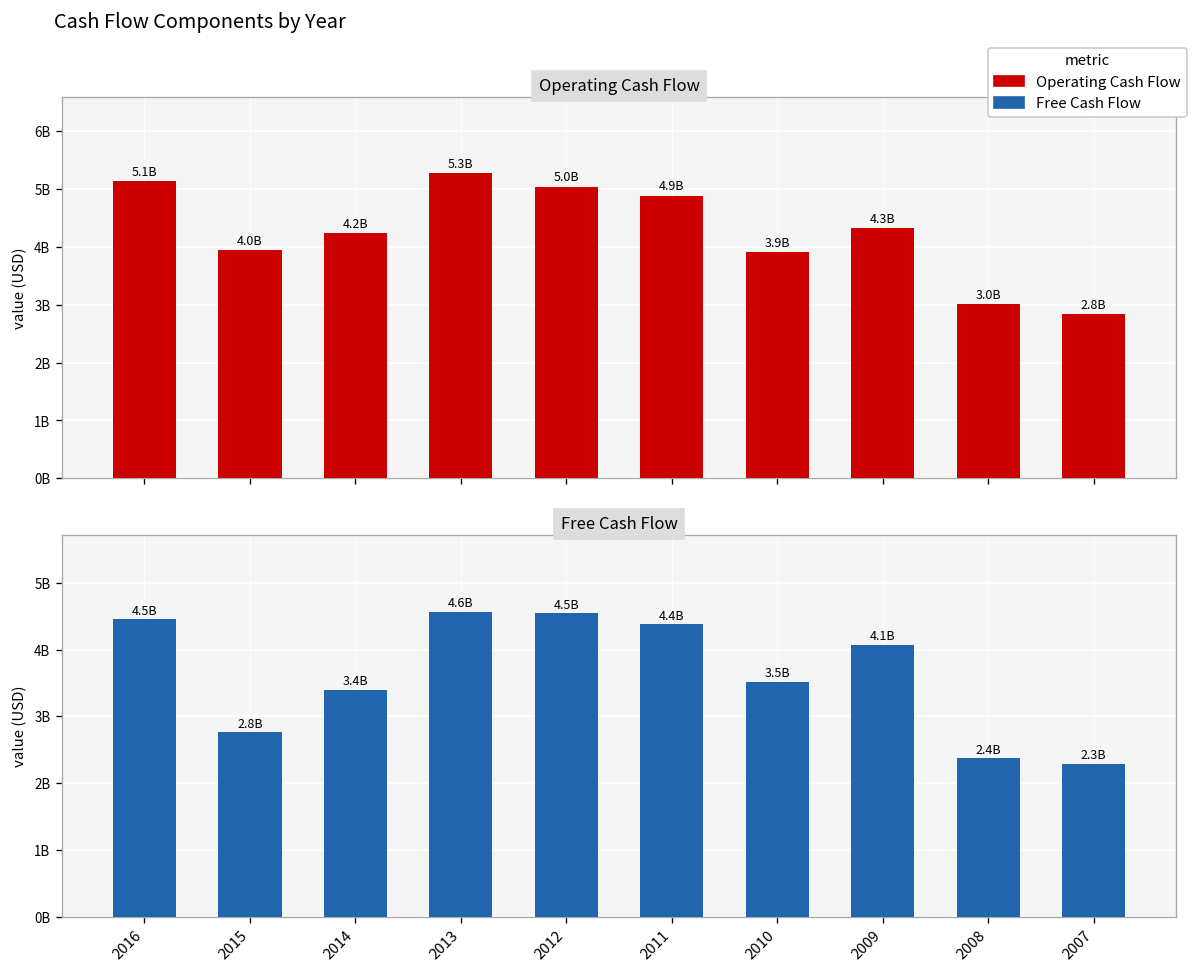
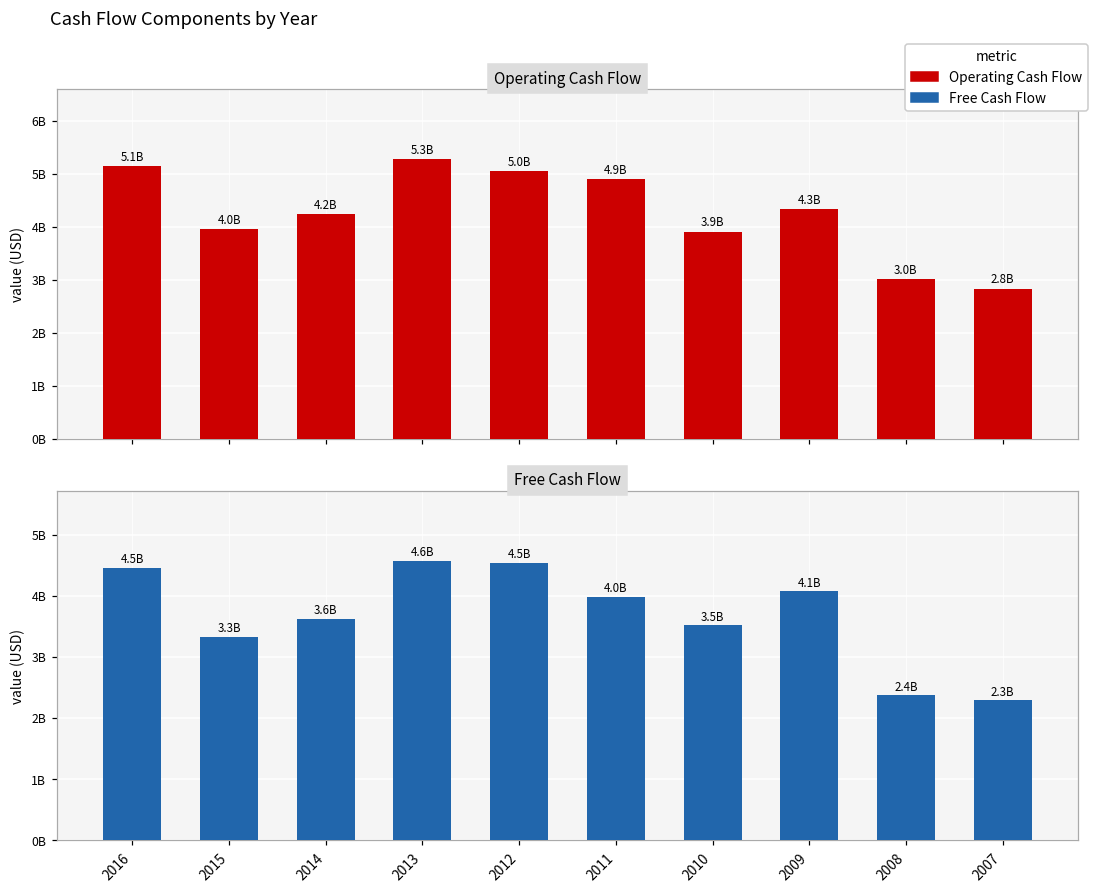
  {
    "Free Cash Flow": {
      "2016": "4.5B",
-     "2015": "2.8B",
-     "2014": "3.4B",
+     "2015": "3.3B",
+     "2014": "3.6B",
      "2013": "4.6B",
      "2012": "4.5B",
-     "2011": "4.4B",
+     "2011": "4.0B",
      "2010": "3.5B",
      "2009": "4.1B",
      "2008": "2.4B",
      "2007": "2.3B"
    }
  }
